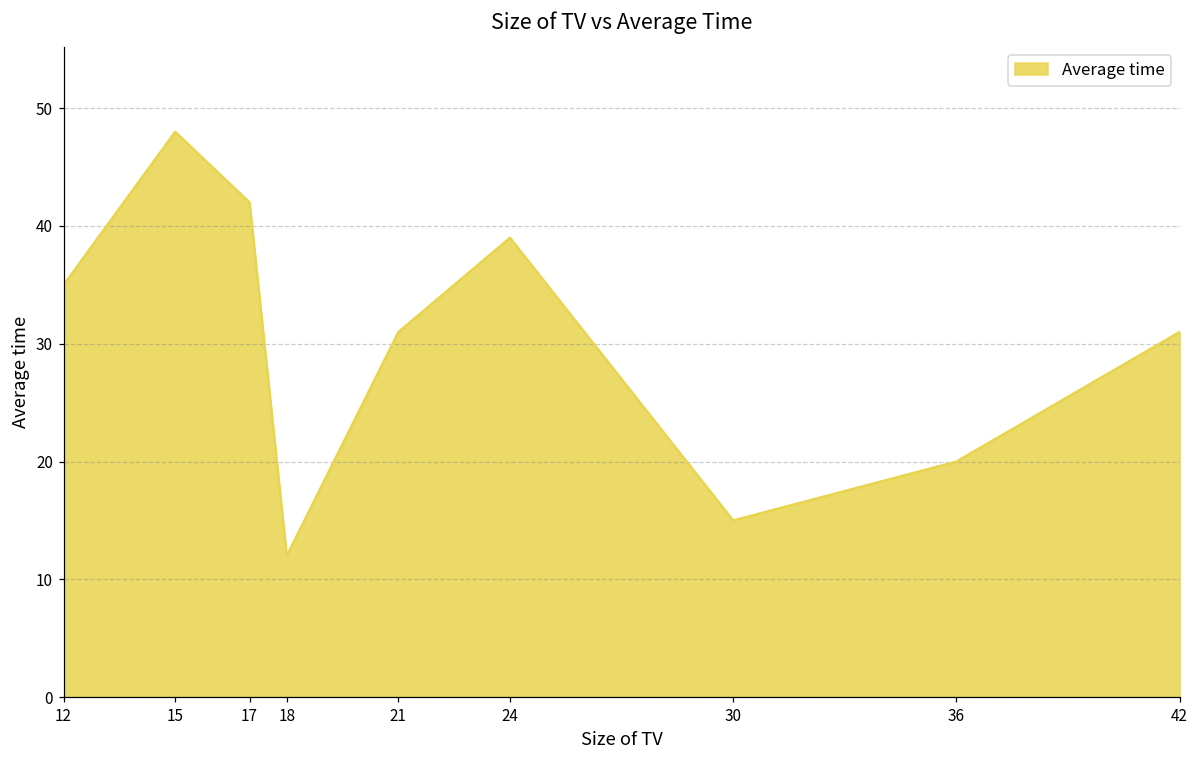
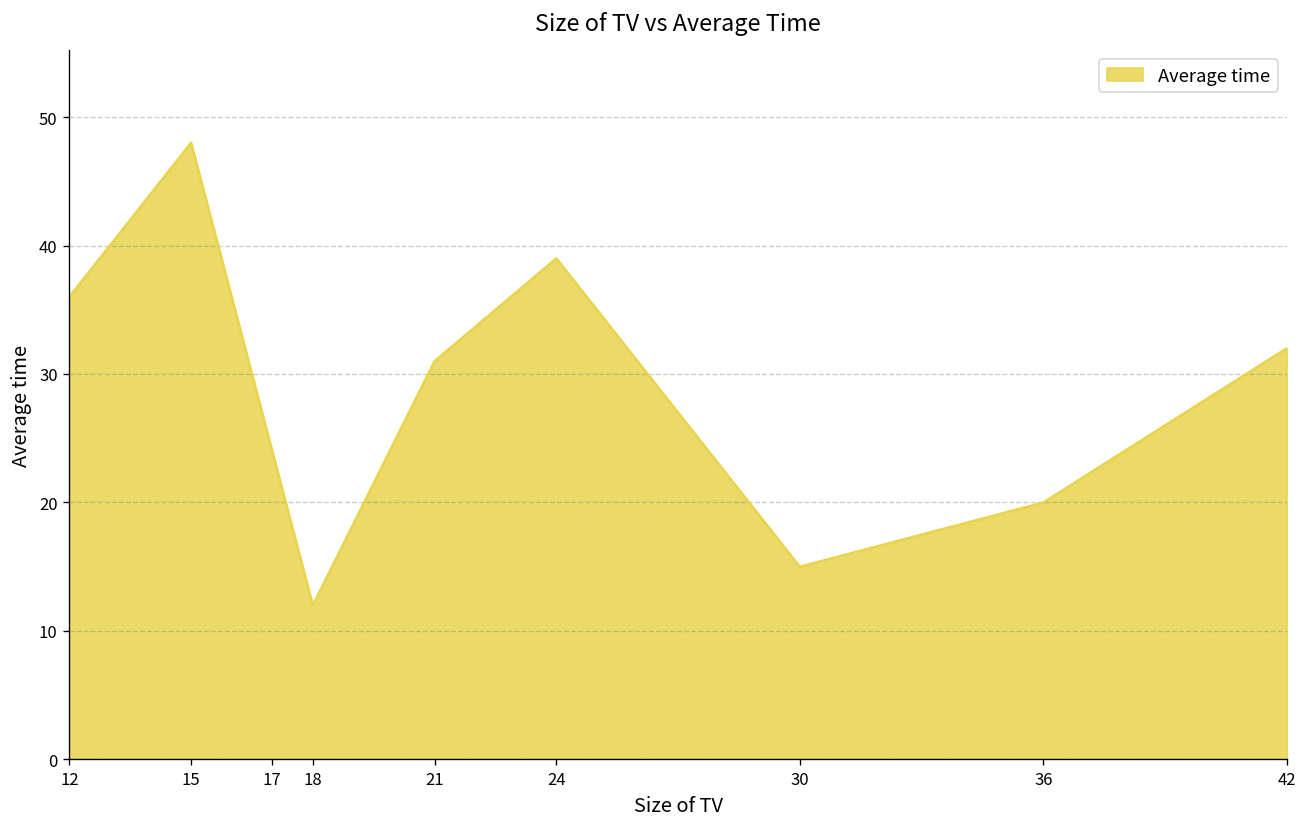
  {
-   "12": 35,
+   "12": 36,
    "15": 48,
-   "17": 42,
+   "17": 24,
    "18": 12,
    "21": 31,
    "24": 39,
    "30": 15,
    "36": 20,
-   "42": 31
+   "42": 32
  }
